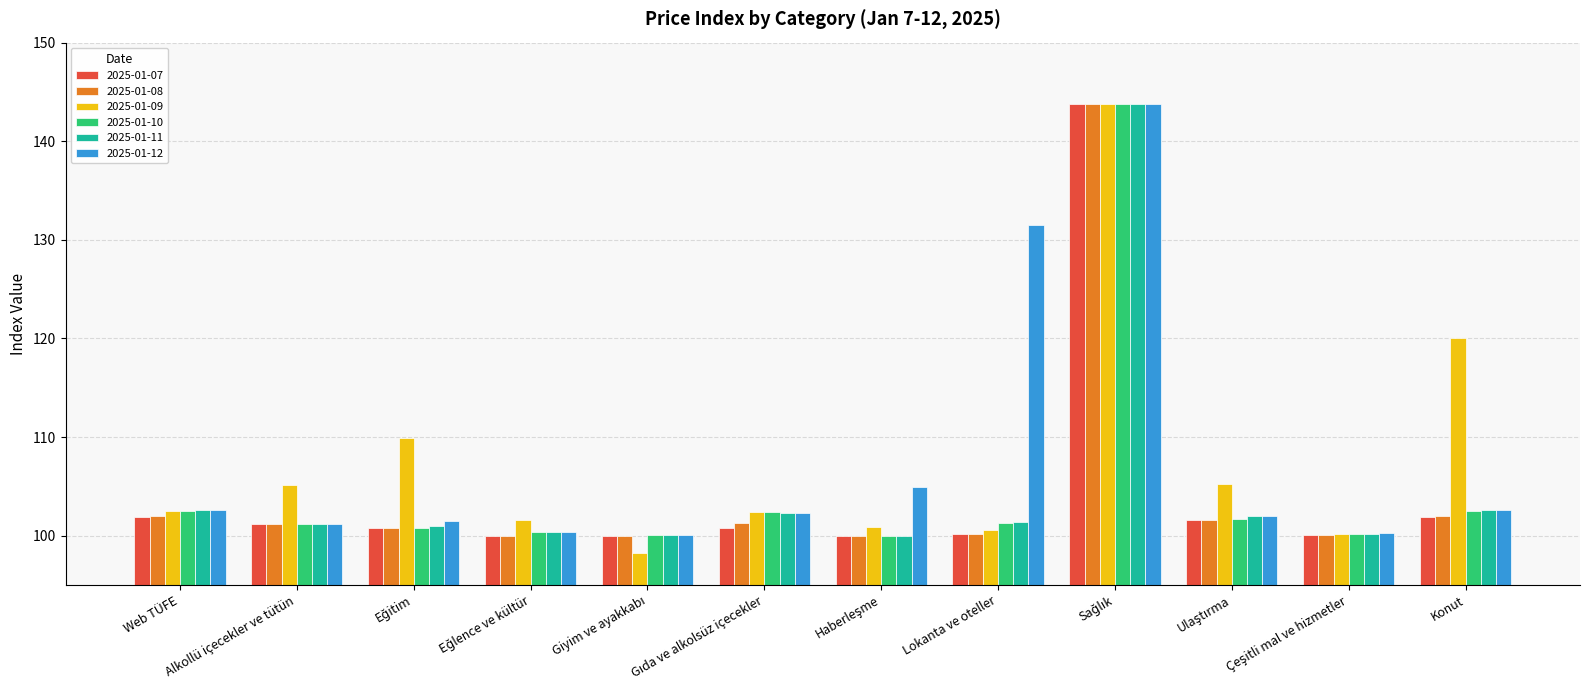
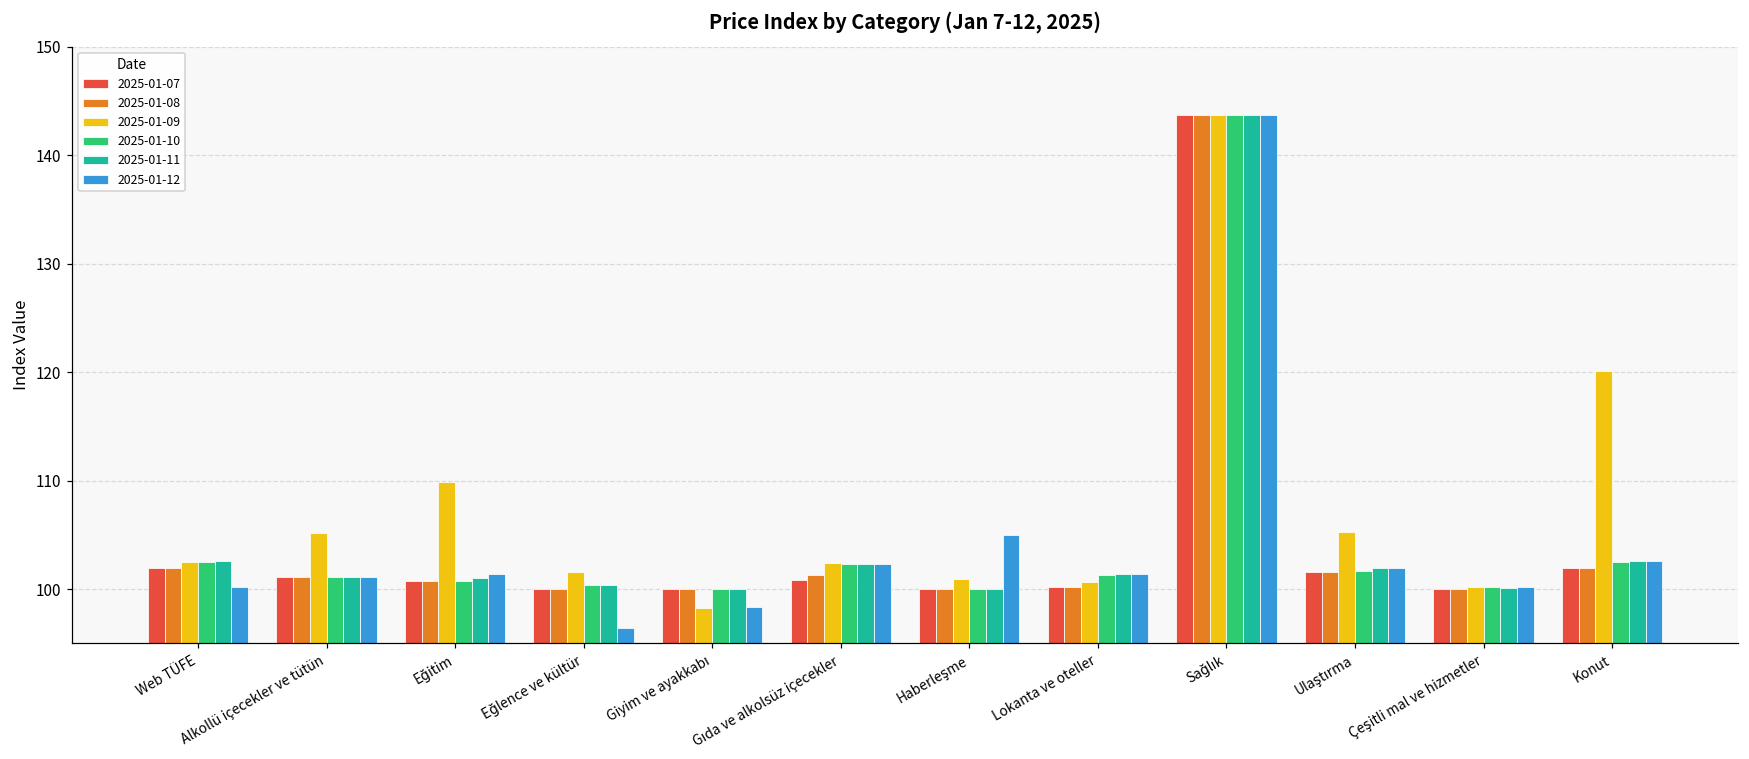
  {
    "2025-01-09": {
      "Web TÜFE": 102,
      "Alkollü içecekler ve tütün": 105,
      "Eğitim": 110,
      "Eğlence ve kültür": 102,
      "Giyim ve ayakkabı": 98,
      "Gıda ve alkolsüz içecekler": 102,
      "Haberleşme": 101,
      "Lokanta ve oteller": 101,
      "Sağlık": 144,
      "Ulaştırma": 105,
      "Çeşitli mal ve hizmetler": 100,
      "Konut": 120
    },
    "2025-01-12": {
-     "Web TÜFE": 103,
+     "Web TÜFE": 100,
      "Alkollü içecekler ve tütün": 101,
      "Eğitim": 101,
-     "Eğlence ve kültür": 100,
-     "Giyim ve ayakkabı": 100,
+     "Eğlence ve kültür": 96,
+     "Giyim ve ayakkabı": 98,
      "Gıda ve alkolsüz içecekler": 102,
      "Haberleşme": 105,
-     "Lokanta ve oteller": 132,
+     "Lokanta ve oteller": 101,
      "Sağlık": 144,
      "Ulaştırma": 102,
      "Çeşitli mal ve hizmetler": 100,
      "Konut": 103
    }
  }
